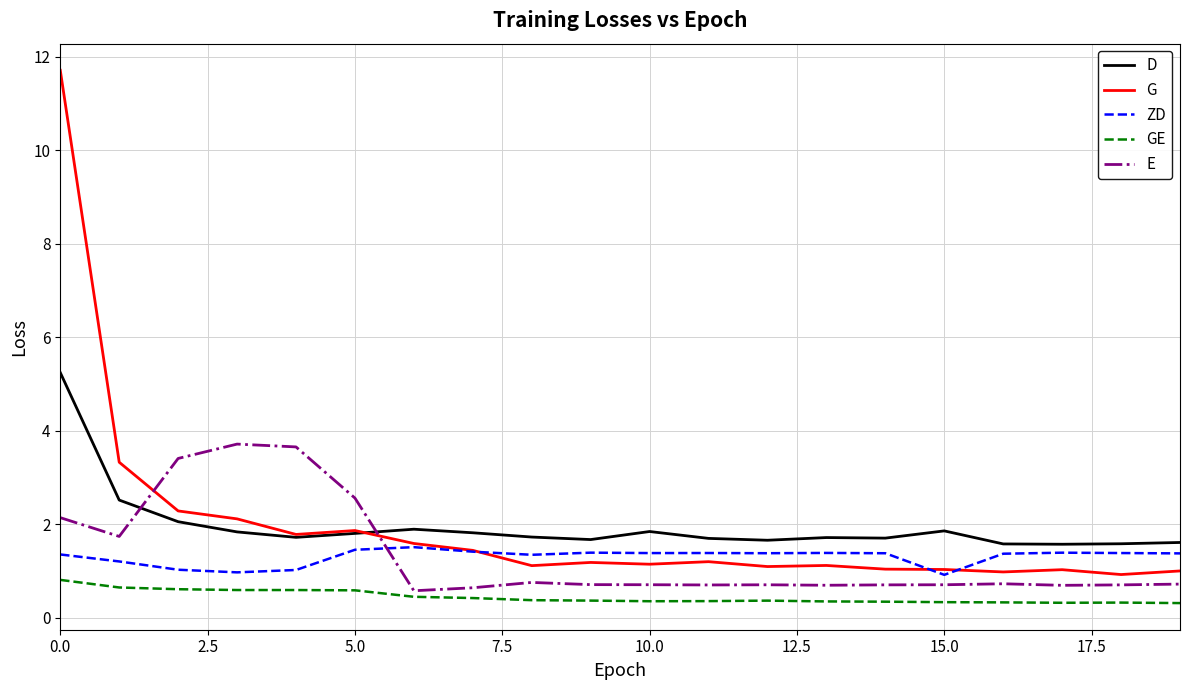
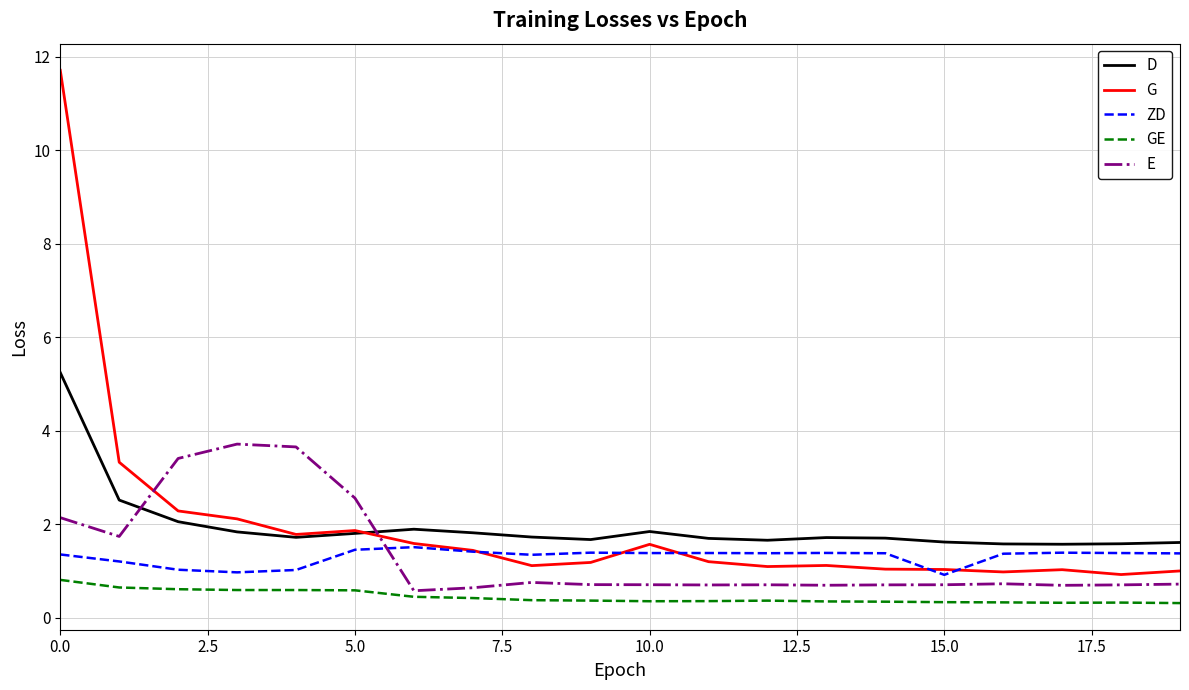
  {
    "D": {
      "0.0": 5.2,
      "5.0": 1.8,
      "10.0": 1.8,
-     "15.0": 1.9
+     "15.0": 1.6
    },
    "G": {
      "0.0": 11.7,
      "5.0": 1.9,
-     "10.0": 1.1,
+     "10.0": 1.6,
      "15.0": 1.0
    },
    "ZD": {
      "0.0": 1.4,
      "5.0": 1.5,
      "10.0": 1.4,
      "15.0": 0.9
    },
    "GE": {
      "0.0": 0.8,
      "5.0": 0.6,
      "10.0": 0.4,
      "15.0": 0.3
    },
    "E": {
      "0.0": 2.1,
      "5.0": 2.6,
      "10.0": 0.7,
      "15.0": 0.7
    }
  }
